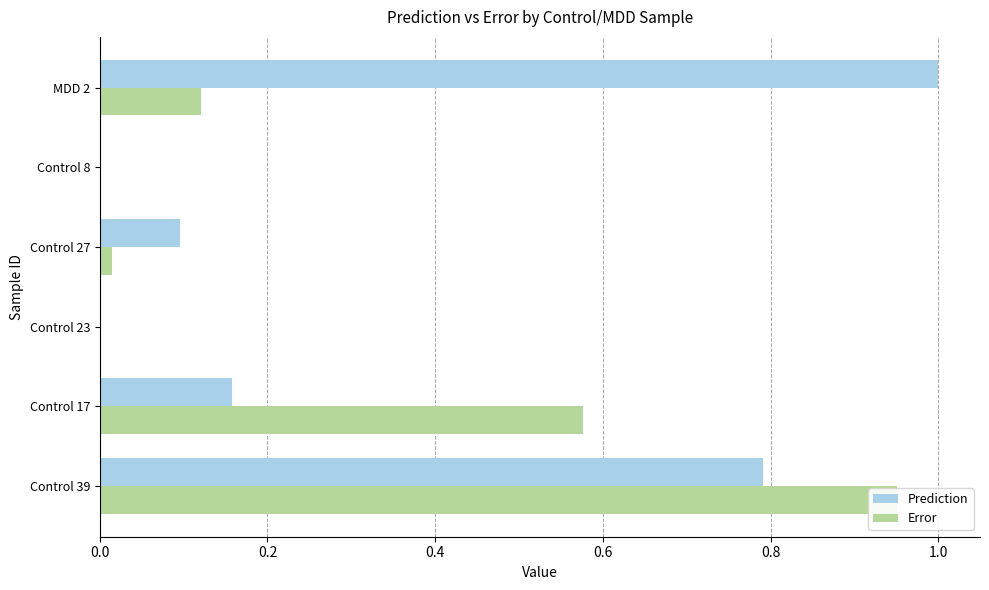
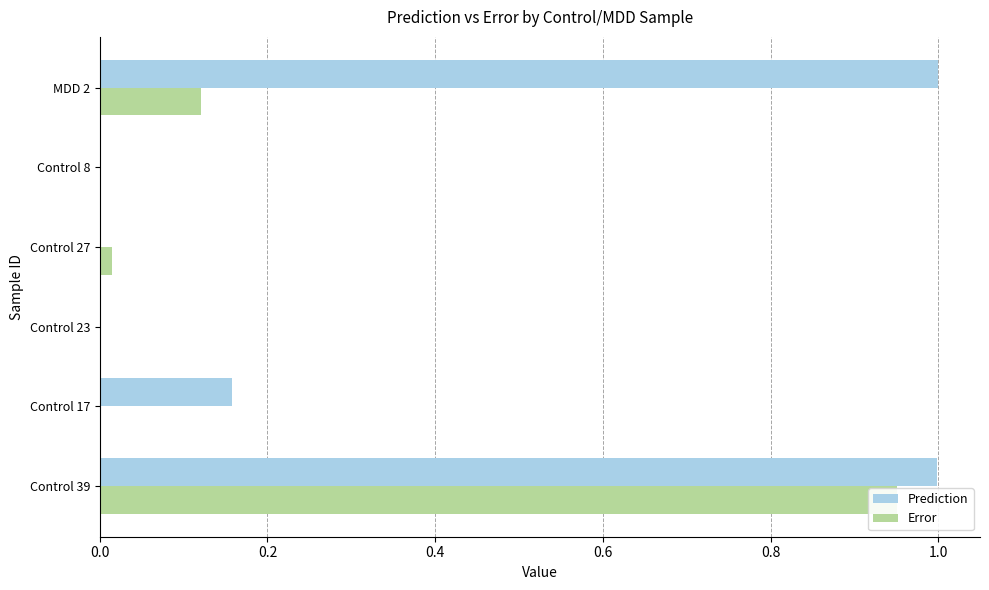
  {
    "Prediction": {
      "MDD 2": 1.00,
-     "Control 27": 0.10,
+     "Control 27": 0.00,
      "Control 17": 0.16,
-     "Control 39": 0.79
+     "Control 39": 1.00
    },
    "Error": {
      "MDD 2": 0.12,
      "Control 27": 0.01,
-     "Control 17": 0.58
+     "Control 17": 0.00
    }
  }
